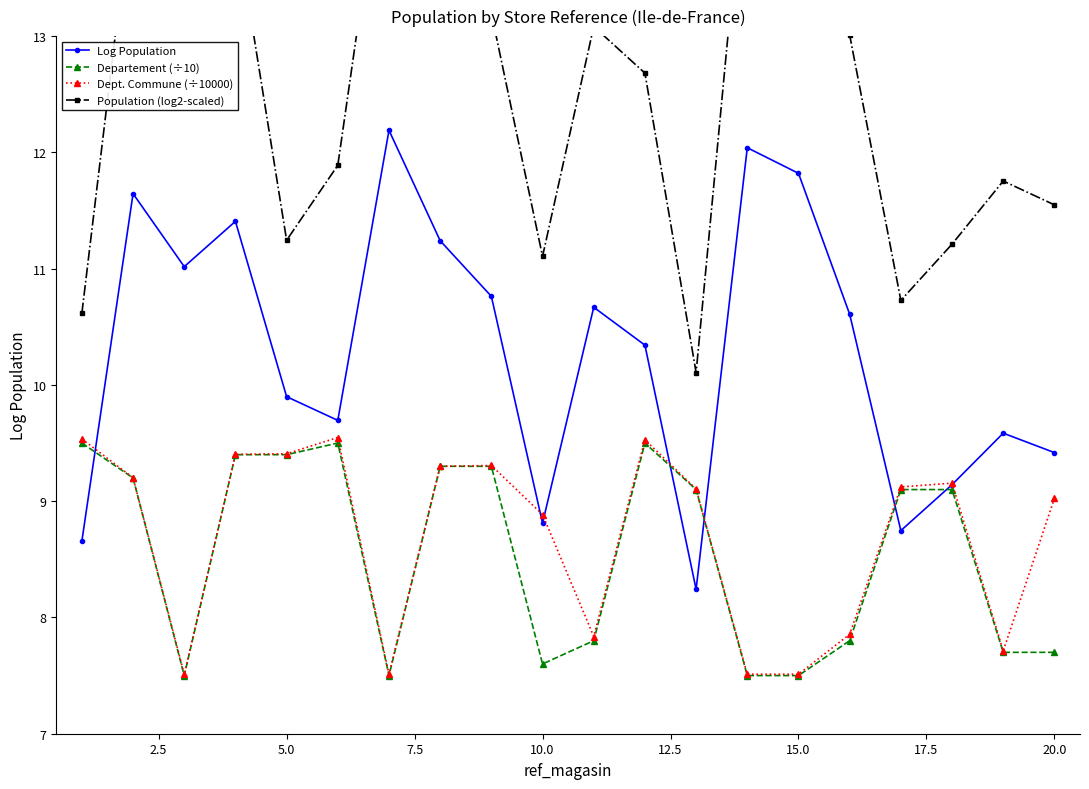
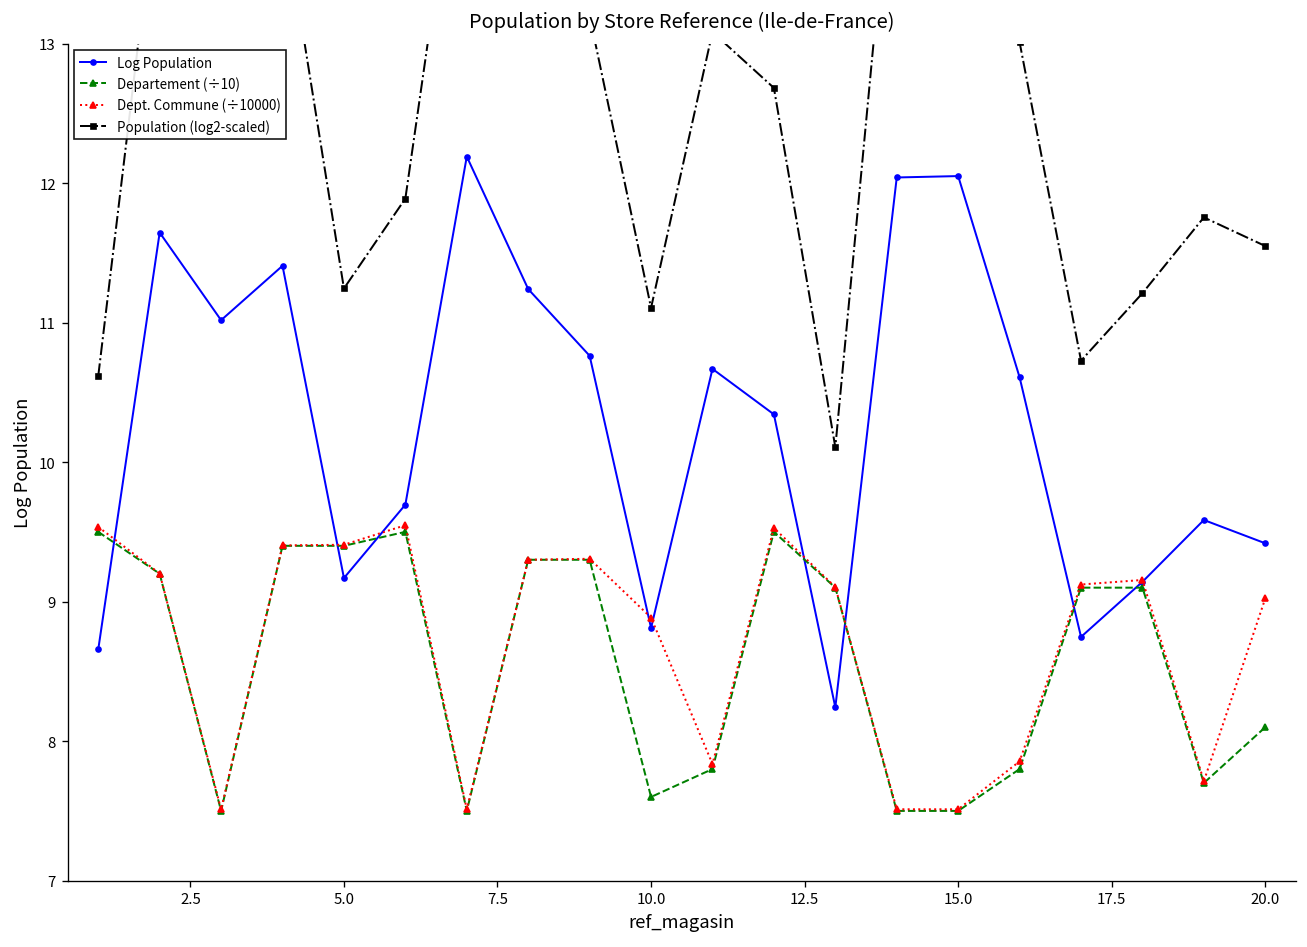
  {
    "Log Population": {
-     "5.0": 9.90,
+     "5.0": 9.17,
      "10.0": 8.81,
-     "15.0": 11.82,
+     "15.0": 12.05,
      "20.0": 9.42
    },
    "Departement (÷10)": {
      "10.0": 7.60,
-     "20.0": 7.70
+     "20.0": 8.10
    },
    "Dept. Commune (÷10000)": {
      "10.0": 8.89,
      "20.0": 9.02
    },
    "Population (log2-scaled)": {
      "5.0": 11.24,
      "10.0": 11.11,
      "20.0": 11.55
    }
  }
